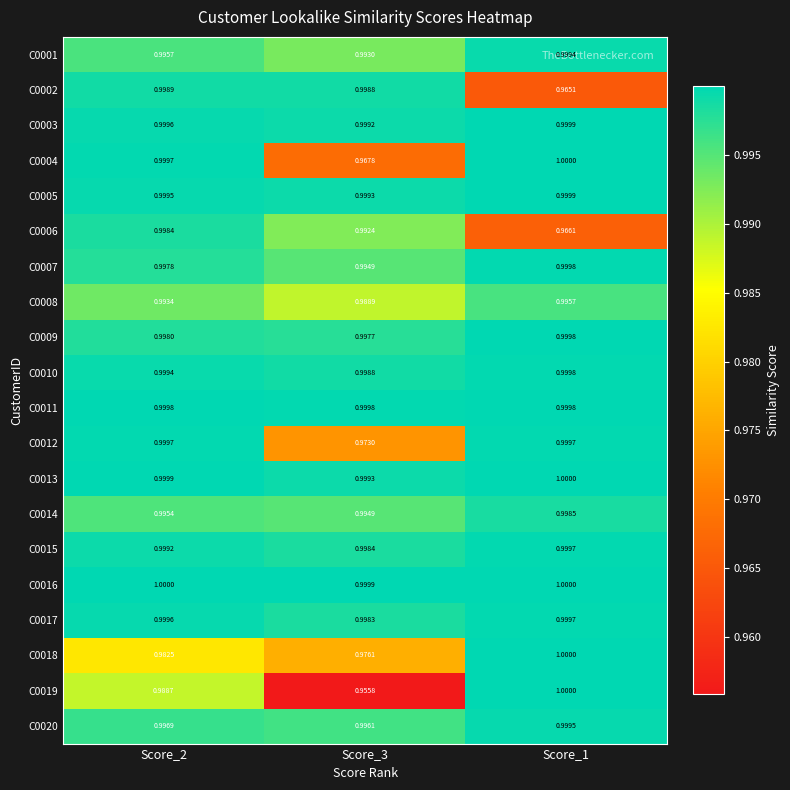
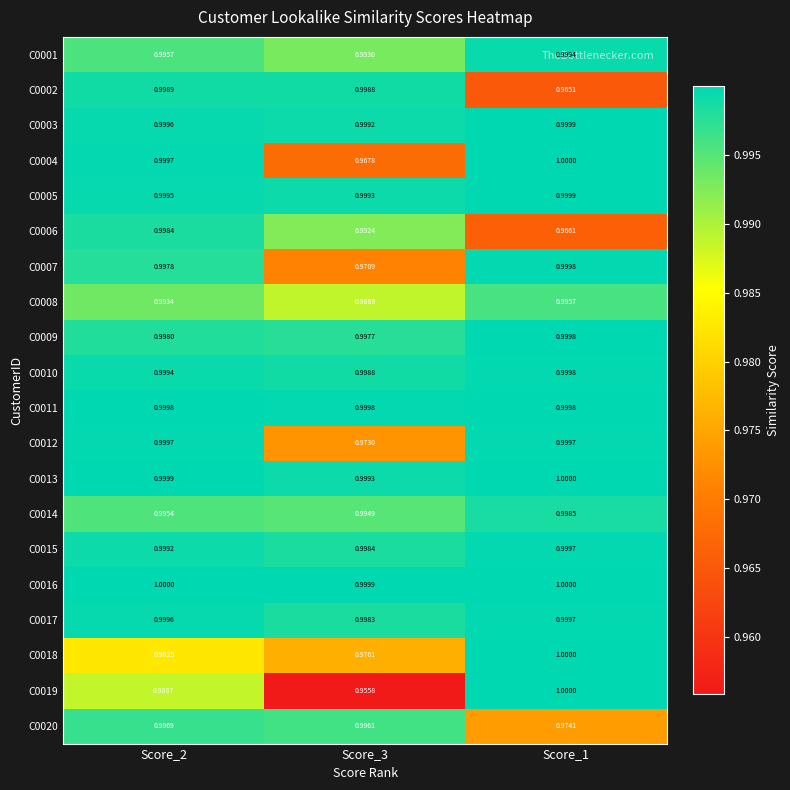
  {
    "C0001": {
      "Score_2": 0.9957,
      "Score_3": 0.9930
    },
    "C0002": {
      "Score_2": 0.9989,
      "Score_3": 0.9988,
      "Score_1": 0.9651
    },
    "C0003": {
      "Score_2": 0.9996,
      "Score_3": 0.9992,
      "Score_1": 0.9999
    },
    "C0004": {
      "Score_2": 0.9997,
      "Score_3": 0.9678,
      "Score_1": 1.0000
    },
    "C0005": {
      "Score_2": 0.9995,
      "Score_3": 0.9993,
      "Score_1": 0.9999
    },
    "C0006": {
      "Score_2": 0.9984,
      "Score_3": 0.9924,
      "Score_1": 0.9661
    },
    "C0007": {
      "Score_2": 0.9978,
-     "Score_3": 0.9949,
+     "Score_3": 0.9709,
      "Score_1": 0.9998
    },
    "C0008": {
      "Score_2": 0.9934,
      "Score_3": 0.9889,
      "Score_1": 0.9957
    },
    "C0009": {
      "Score_2": 0.9980,
      "Score_3": 0.9977,
      "Score_1": 0.9998
    },
    "C0010": {
      "Score_2": 0.9994,
      "Score_3": 0.9988,
      "Score_1": 0.9998
    },
    "C0011": {
      "Score_2": 0.9998,
      "Score_3": 0.9998,
      "Score_1": 0.9998
    },
    "C0012": {
      "Score_2": 0.9997,
      "Score_3": 0.9730,
      "Score_1": 0.9997
    },
    "C0013": {
      "Score_2": 0.9999,
      "Score_3": 0.9993,
      "Score_1": 1.0000
    },
    "C0014": {
      "Score_2": 0.9954,
      "Score_3": 0.9949,
      "Score_1": 0.9985
    },
    "C0015": {
      "Score_2": 0.9992,
      "Score_3": 0.9984,
      "Score_1": 0.9997
    },
    "C0016": {
      "Score_2": 1.0000,
      "Score_3": 0.9999,
      "Score_1": 1.0000
    },
    "C0017": {
      "Score_2": 0.9996,
      "Score_3": 0.9983,
      "Score_1": 0.9997
    },
    "C0018": {
      "Score_2": 0.9825,
      "Score_3": 0.9761,
      "Score_1": 1.0000
    },
    "C0019": {
      "Score_2": 0.9887,
      "Score_3": 0.9558,
      "Score_1": 1.0000
    },
    "C0020": {
      "Score_2": 0.9969,
      "Score_3": 0.9961,
-     "Score_1": 0.9995
+     "Score_1": 0.9741
    }
  }
